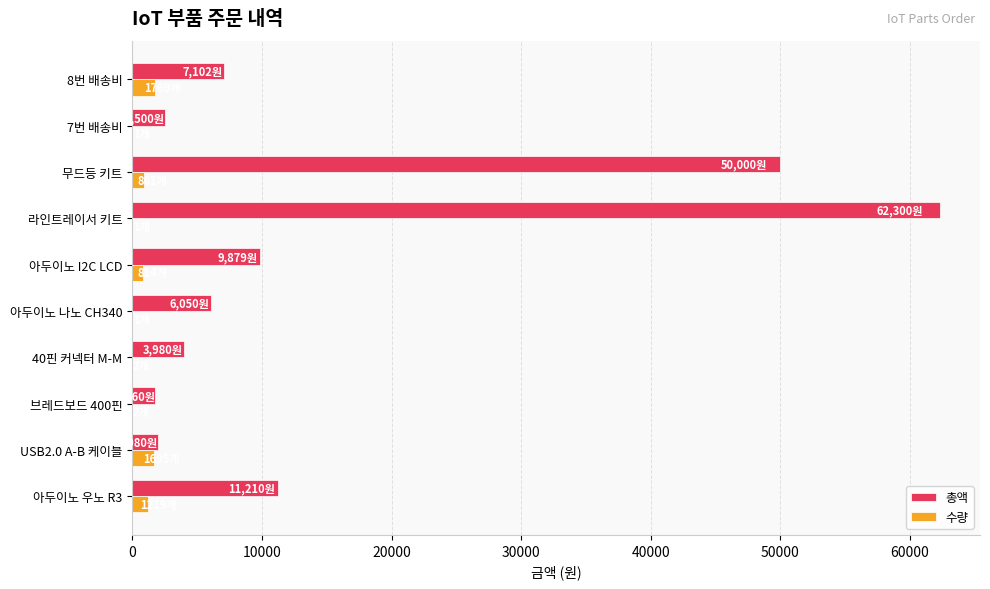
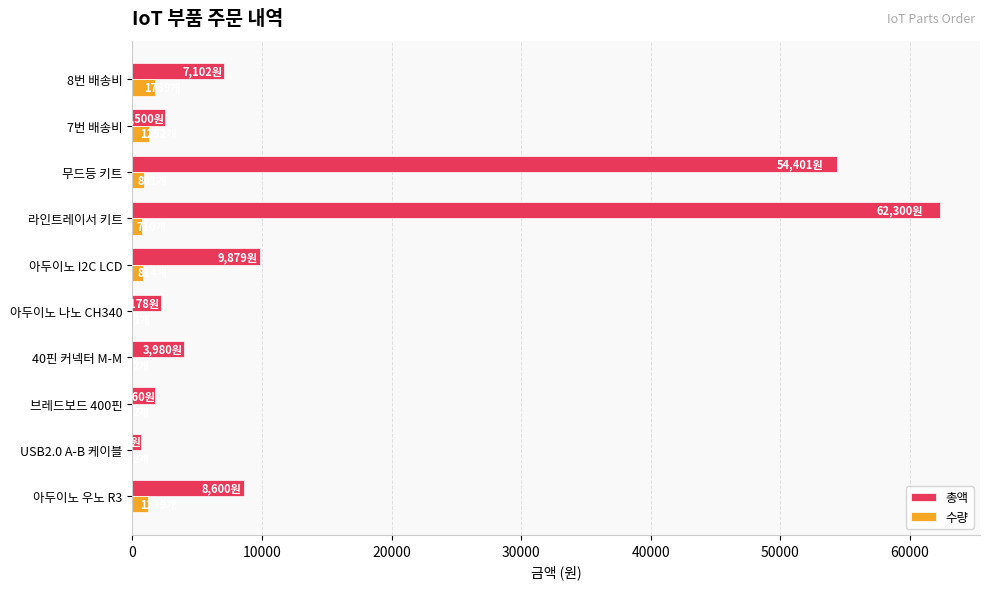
  {
    "총액": {
      "8번 배송비": "7,102원",
      "7번 배송비": "2,500원",
-     "무드등 키트": "50,000원",
+     "무드등 키트": "54,401원",
      "라인트레이서 키트": "62,300원",
      "아두이노 I2C LCD": "9,879원",
-     "아두이노 나노 CH340": "6,050원",
+     "아두이노 나노 CH340": "2,178원",
      "40핀 커넥터 M-M": "3,980원",
      "브레드보드 400핀": "1,760원",
-     "USB2.0 A-B 케이블": "2000",
-     "아두이노 우노 R3": "11,210원"
+     "USB2.0 A-B 케이블": "700",
+     "아두이노 우노 R3": "8,600원"
    },
    "수량": {
      "8번 배송비": "1800",
-     "7번 배송비": "0",
+     "7번 배송비": "1300",
      "무드등 키트": "900",
-     "라인트레이서 키트": "0",
+     "라인트레이서 키트": "700",
      "아두이노 I2C LCD": "800",
-     "USB2.0 A-B 케이블": "1700",
+     "USB2.0 A-B 케이블": "0",
      "아두이노 우노 R3": "1200"
    }
  }
